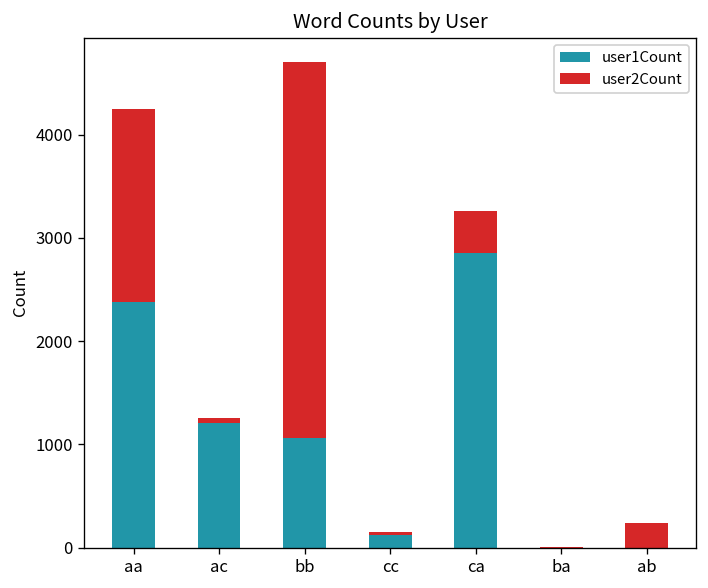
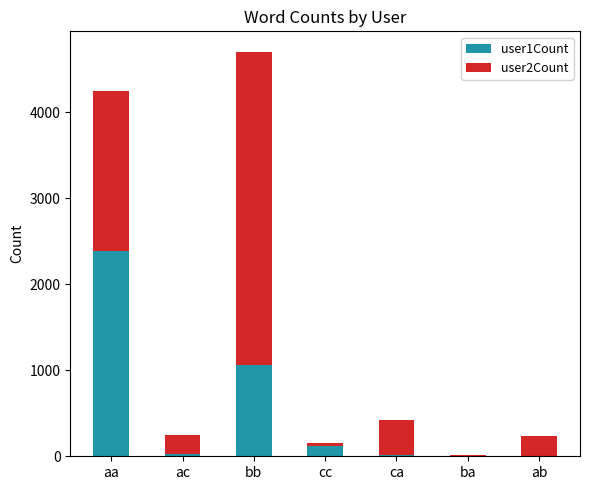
  {
    "user1Count": {
      "aa": 2400,
-     "ac": 1200,
+     "ac": 0,
      "bb": 1100,
      "cc": 100,
-     "ca": 2900,
+     "ca": 0,
      "ba": 0,
      "ab": 0
    },
    "user2Count": {
      "aa": 1900,
-     "ac": 100,
+     "ac": 200,
      "bb": 3600,
      "cc": 0,
      "ca": 400,
      "ab": 200
    }
  }
